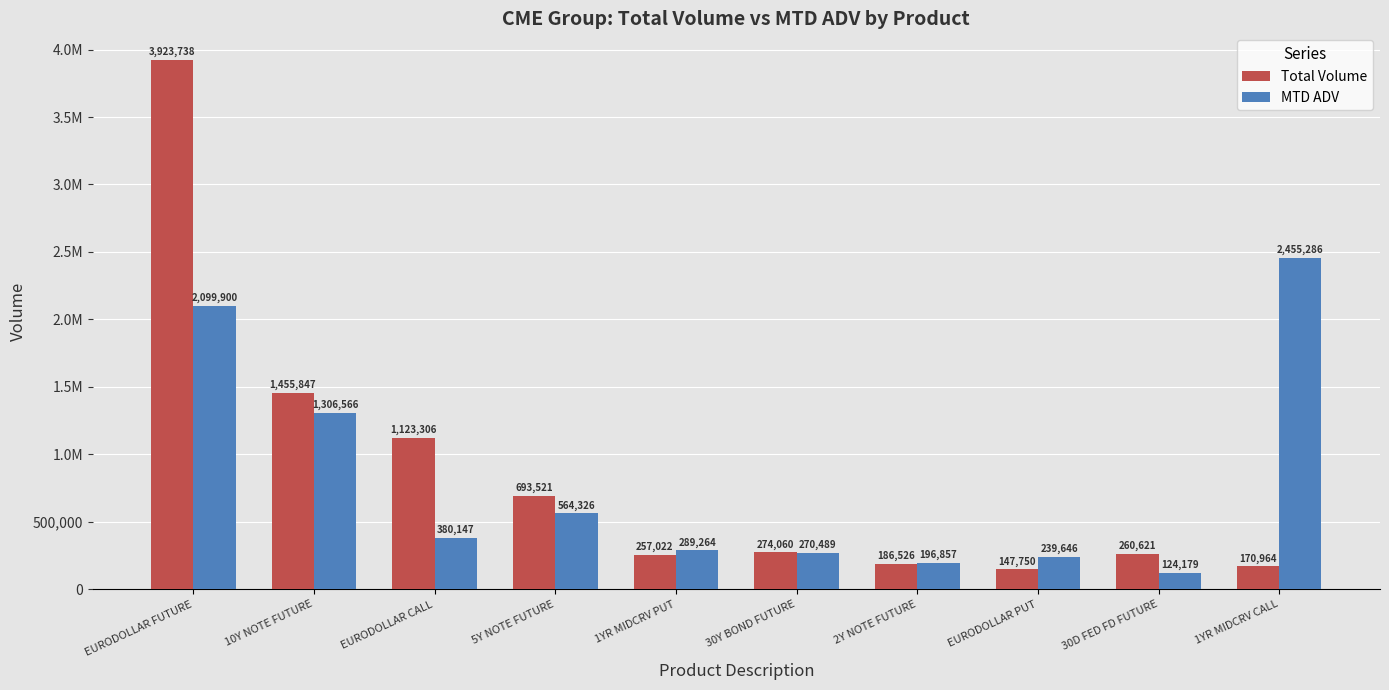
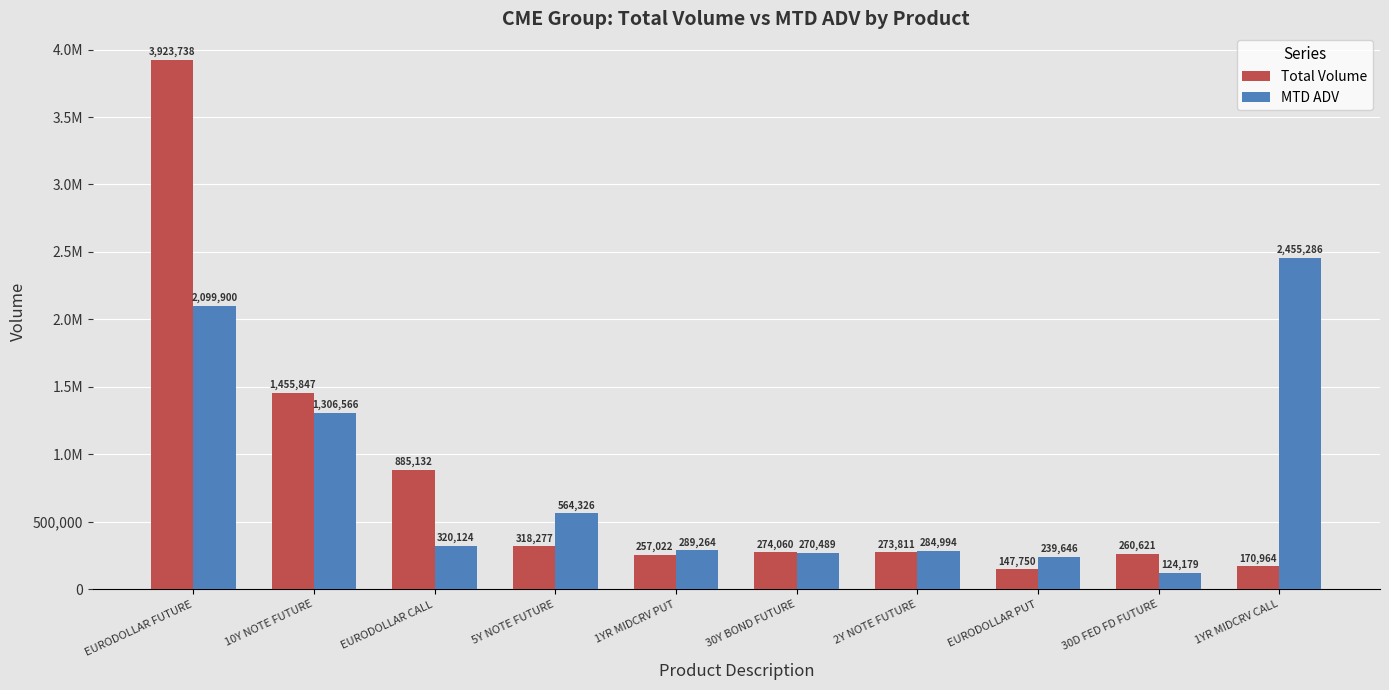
  {
    "Total Volume": {
      "EURODOLLAR FUTURE": "3,923,738",
      "10Y NOTE FUTURE": "1,455,847",
-     "EURODOLLAR CALL": "1,123,306",
-     "5Y NOTE FUTURE": "693,521",
+     "EURODOLLAR CALL": "885,132",
+     "5Y NOTE FUTURE": "318,277",
      "1YR MIDCRV PUT": "257,022",
      "30Y BOND FUTURE": "274,060",
-     "2Y NOTE FUTURE": "186,526",
+     "2Y NOTE FUTURE": "273,811",
      "EURODOLLAR PUT": "147,750",
      "30D FED FD FUTURE": "260,621",
      "1YR MIDCRV CALL": "170,964"
    },
    "MTD ADV": {
      "EURODOLLAR FUTURE": "2,099,900",
      "10Y NOTE FUTURE": "1,306,566",
-     "EURODOLLAR CALL": "380,147",
+     "EURODOLLAR CALL": "320,124",
      "5Y NOTE FUTURE": "564,326",
      "1YR MIDCRV PUT": "289,264",
      "30Y BOND FUTURE": "270,489",
-     "2Y NOTE FUTURE": "196,857",
+     "2Y NOTE FUTURE": "284,994",
      "EURODOLLAR PUT": "239,646",
      "30D FED FD FUTURE": "124,179",
      "1YR MIDCRV CALL": "2,455,286"
    }
  }
